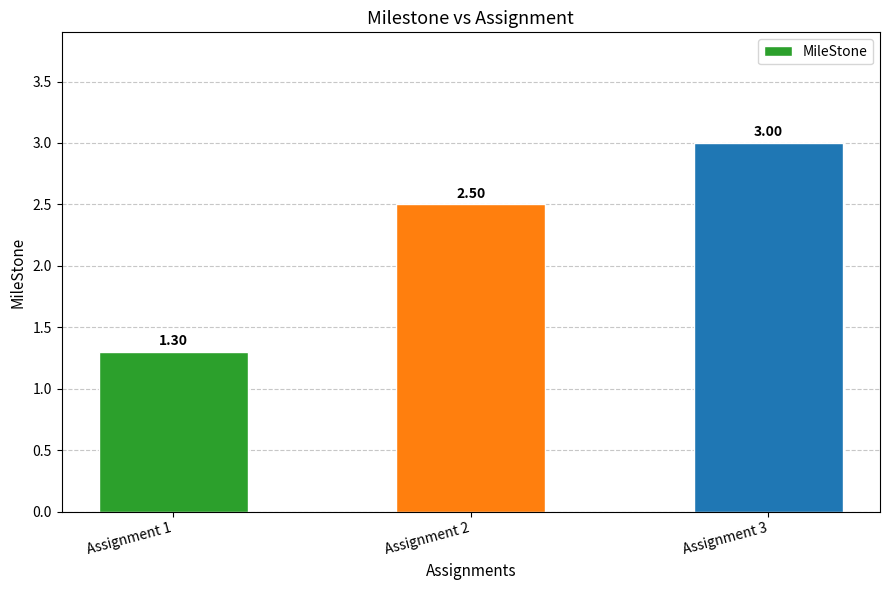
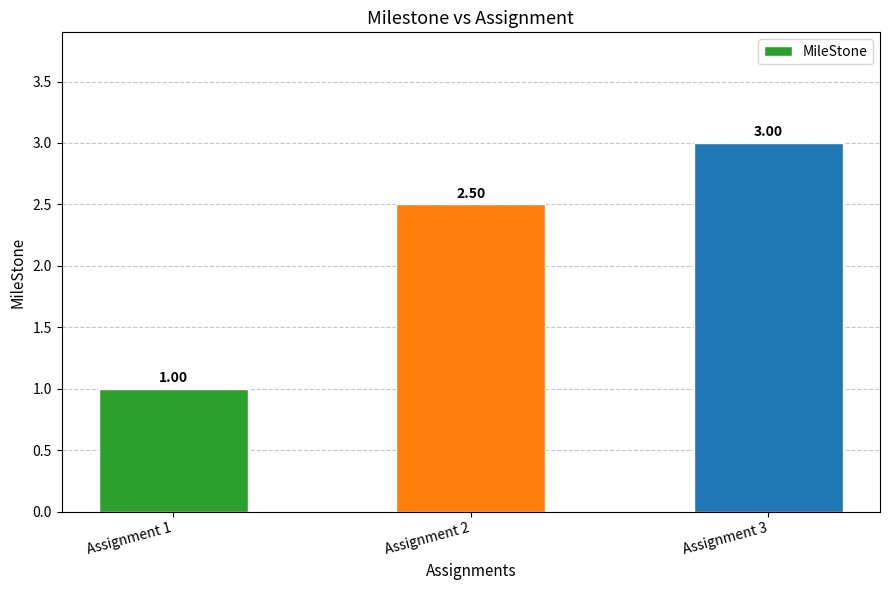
  {
-   "Assignment 1": 1.30,
+   "Assignment 1": 1.00,
    "Assignment 2": 2.50,
    "Assignment 3": 3.00
  }
